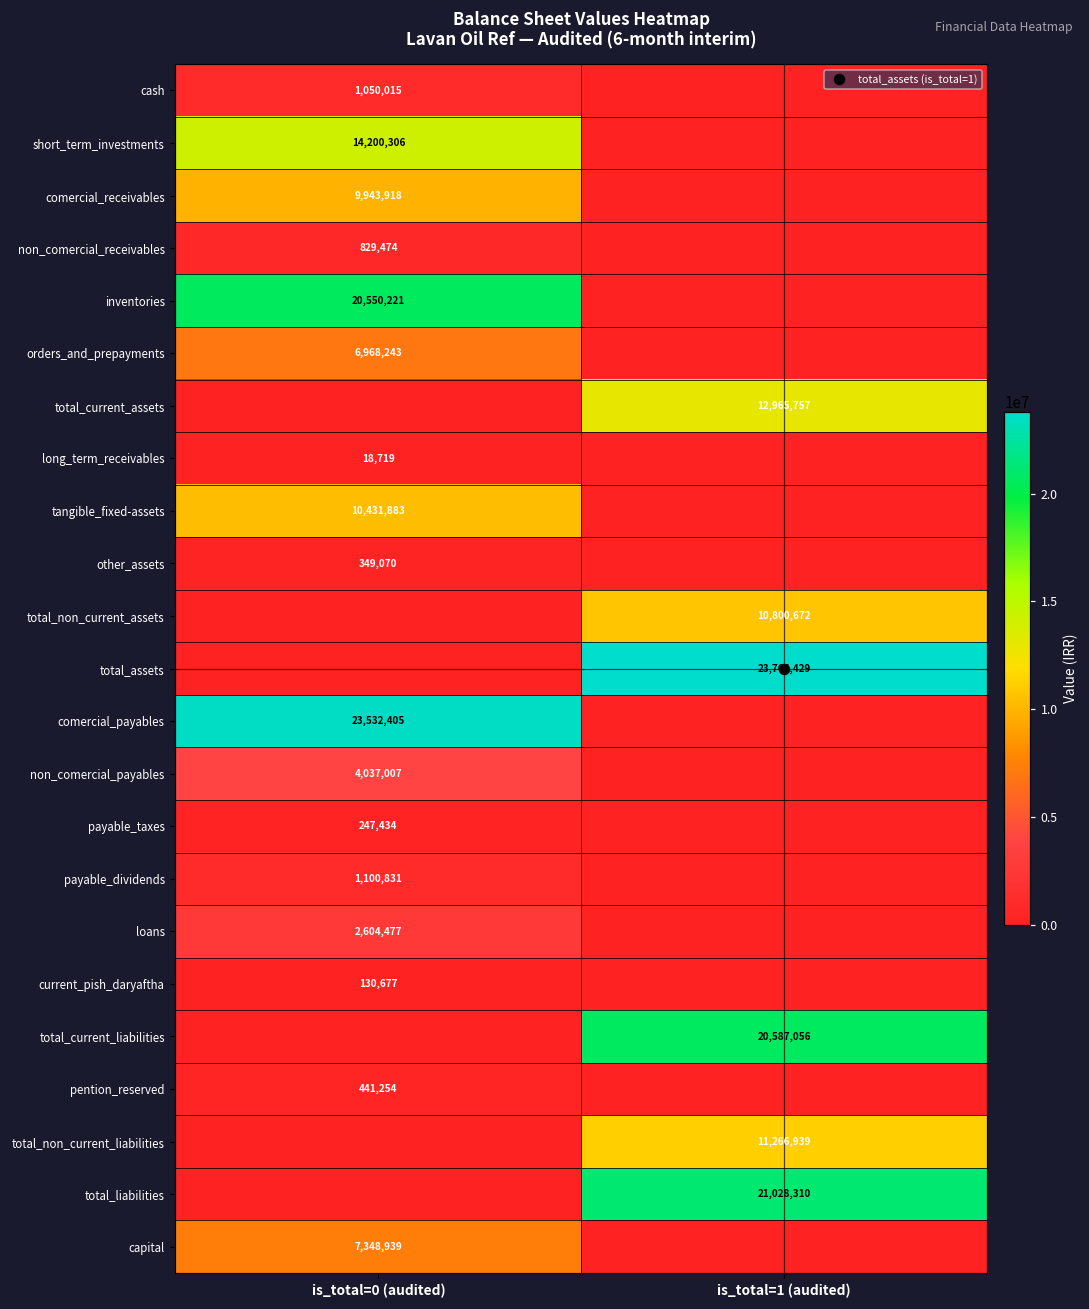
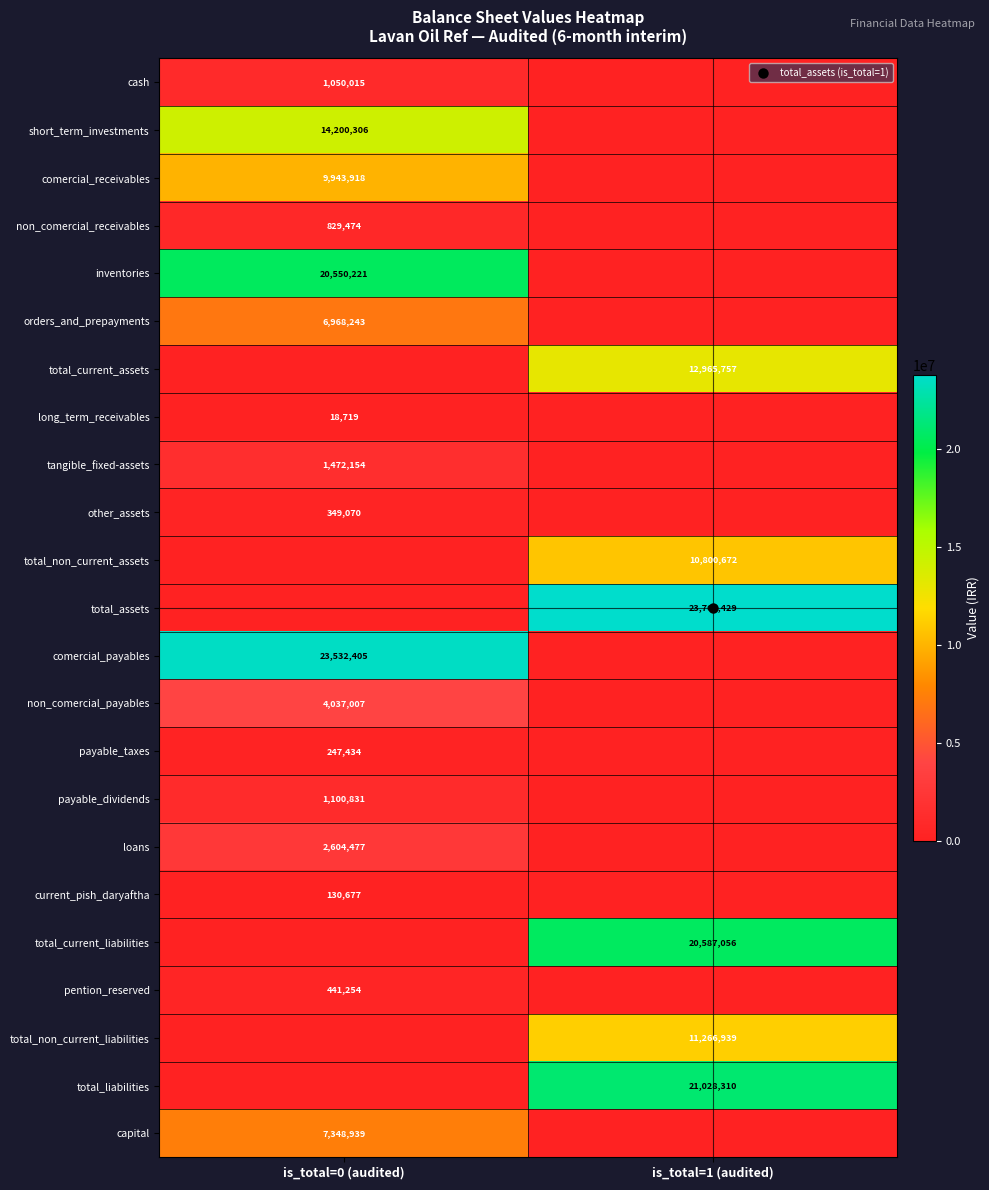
  {
    "cash": {
      "is_total=0 (audited)": "1,050,015"
    },
    "short_term_investments": {
      "is_total=0 (audited)": "14,200,306"
    },
    "comercial_receivables": {
      "is_total=0 (audited)": "9,943,918"
    },
    "non_comercial_receivables": {
      "is_total=0 (audited)": "829,474"
    },
    "inventories": {
      "is_total=0 (audited)": "20,550,221"
    },
    "orders_and_prepayments": {
      "is_total=0 (audited)": "6,968,243"
    },
    "total_current_assets": {
      "is_total=1 (audited)": "12,965,757"
    },
    "long_term_receivables": {
      "is_total=0 (audited)": "18,719"
    },
    "tangible_fixed-assets": {
-     "is_total=0 (audited)": "10,431,883"
+     "is_total=0 (audited)": "1,472,154"
    },
    "other_assets": {
      "is_total=0 (audited)": "349,070"
    },
    "total_non_current_assets": {
      "is_total=1 (audited)": "10,800,672"
    },
    "comercial_payables": {
      "is_total=0 (audited)": "23,532,405"
    },
    "non_comercial_payables": {
      "is_total=0 (audited)": "4,037,007"
    },
    "payable_taxes": {
      "is_total=0 (audited)": "247,434"
    },
    "payable_dividends": {
      "is_total=0 (audited)": "1,100,831"
    },
    "loans": {
      "is_total=0 (audited)": "2,604,477"
    },
    "current_pish_daryaftha": {
      "is_total=0 (audited)": "130,677"
    },
    "total_current_liabilities": {
      "is_total=1 (audited)": "20,587,056"
    },
    "pention_reserved": {
      "is_total=0 (audited)": "441,254"
    },
    "total_non_current_liabilities": {
      "is_total=1 (audited)": "11,266,939"
    },
    "total_liabilities": {
      "is_total=1 (audited)": "21,028,310"
    },
    "capital": {
      "is_total=0 (audited)": "7,348,939"
    }
  }
